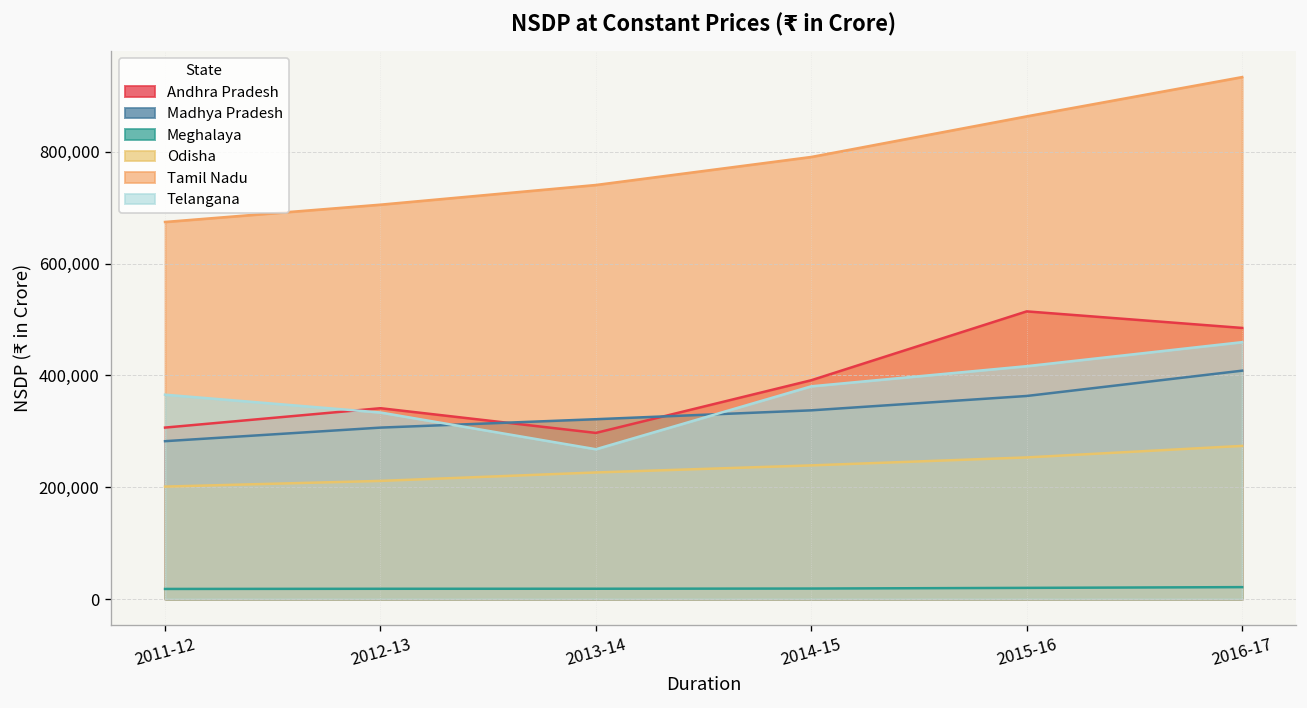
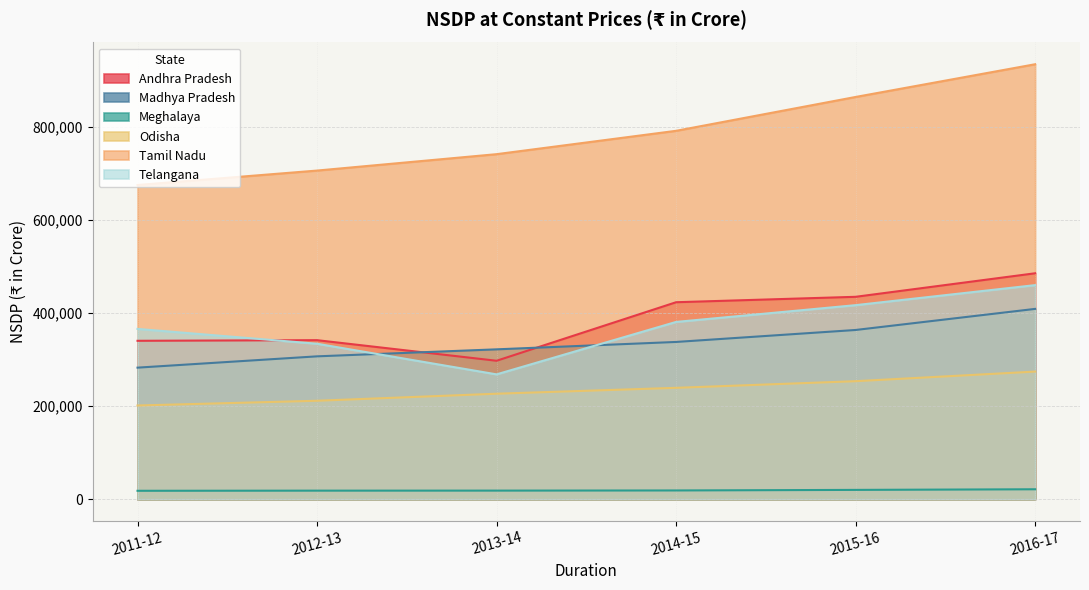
  {
    "Andhra Pradesh": {
-     "2011-12": "310,000",
+     "2011-12": "340,000",
      "2012-13": "340,000",
      "2013-14": "300,000",
-     "2014-15": "390,000",
-     "2015-16": "510,000",
+     "2014-15": "420,000",
+     "2015-16": "430,000",
      "2016-17": "480,000"
    },
    "Telangana": {
      "2011-12": "370,000",
      "2012-13": "330,000",
      "2013-14": "270,000",
      "2014-15": "380,000",
      "2015-16": "420,000",
      "2016-17": "460,000"
    }
  }
